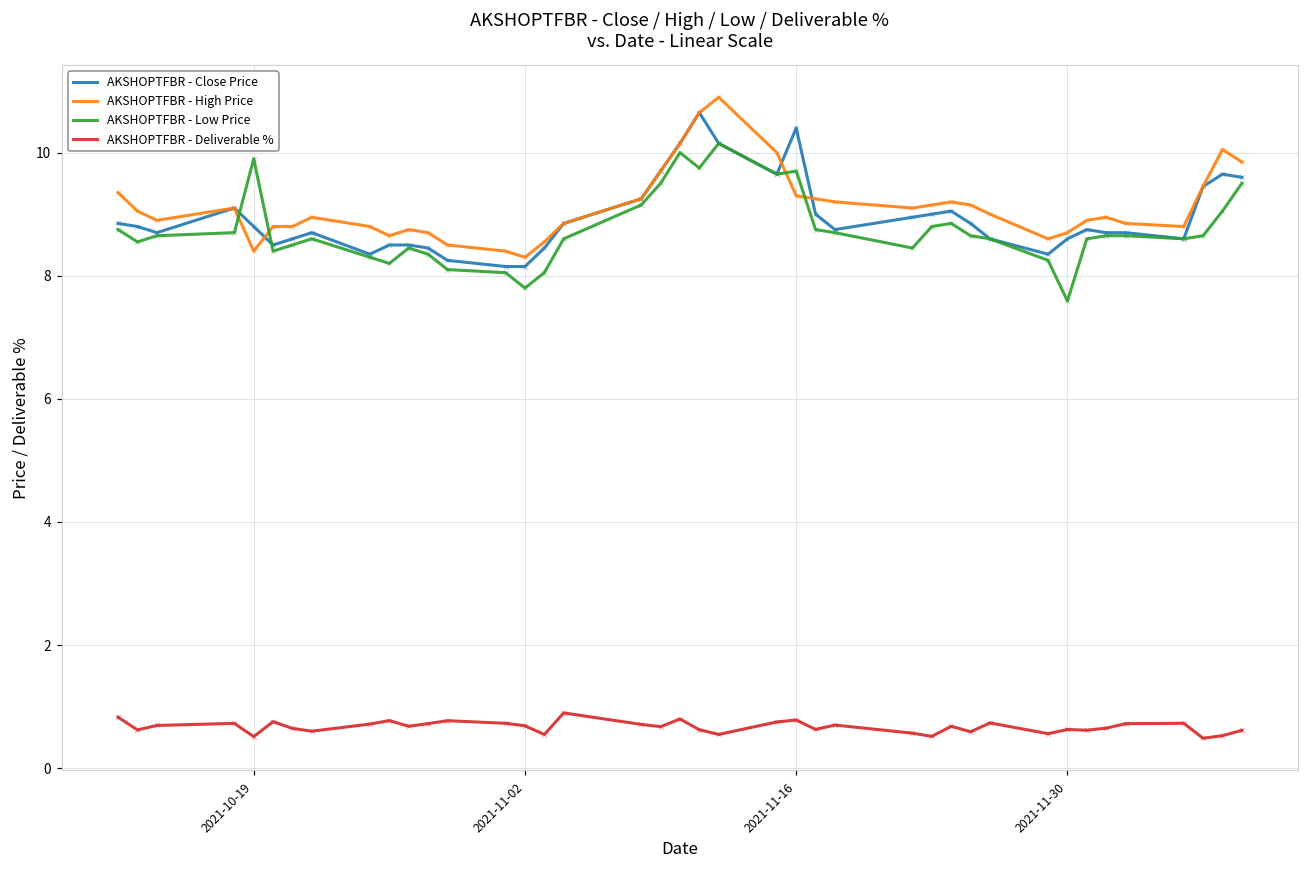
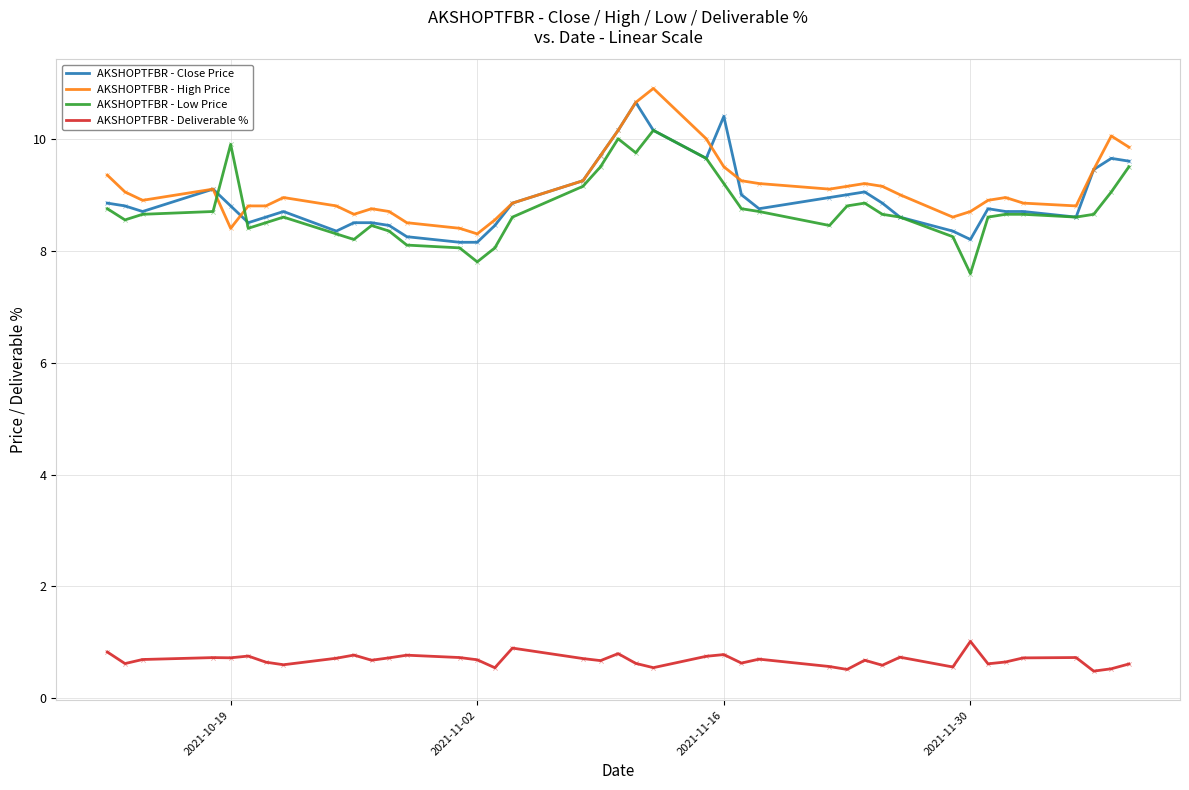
  {
    "AKSHOPTFBR - Close Price": {
      "2021-10-19": 8.8,
      "2021-11-02": 8.2,
      "2021-11-16": 10.4,
-     "2021-11-30": 8.6
+     "2021-11-30": 8.2
    },
    "AKSHOPTFBR - High Price": {
      "2021-10-19": 8.4,
      "2021-11-02": 8.3,
-     "2021-11-16": 9.3,
+     "2021-11-16": 9.5,
      "2021-11-30": 8.7
    },
    "AKSHOPTFBR - Low Price": {
      "2021-10-19": 9.9,
      "2021-11-02": 7.8,
-     "2021-11-16": 9.7,
+     "2021-11-16": 9.2,
      "2021-11-30": 7.6
    },
    "AKSHOPTFBR - Deliverable %": {
-     "2021-10-19": 0.5,
+     "2021-10-19": 0.7,
      "2021-11-02": 0.7,
      "2021-11-16": 0.8,
-     "2021-11-30": 0.6
+     "2021-11-30": 1.0
    }
  }
